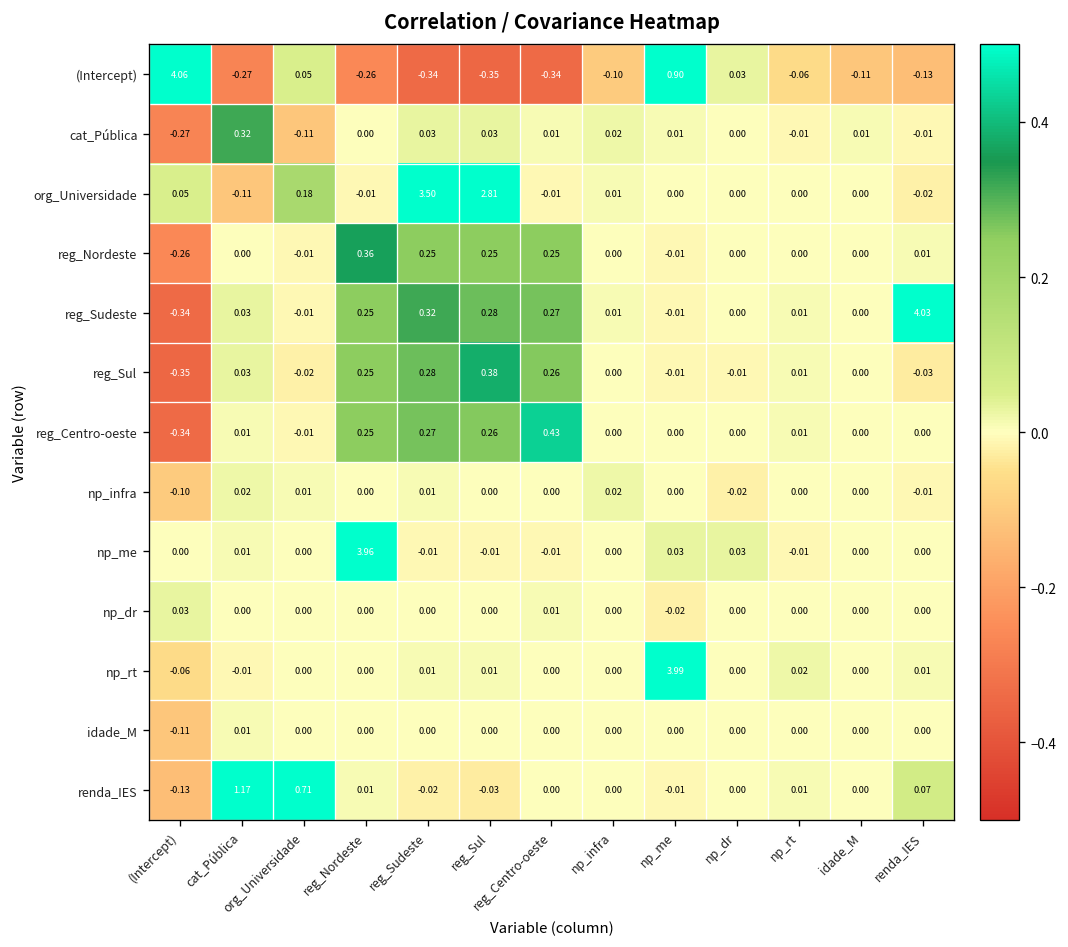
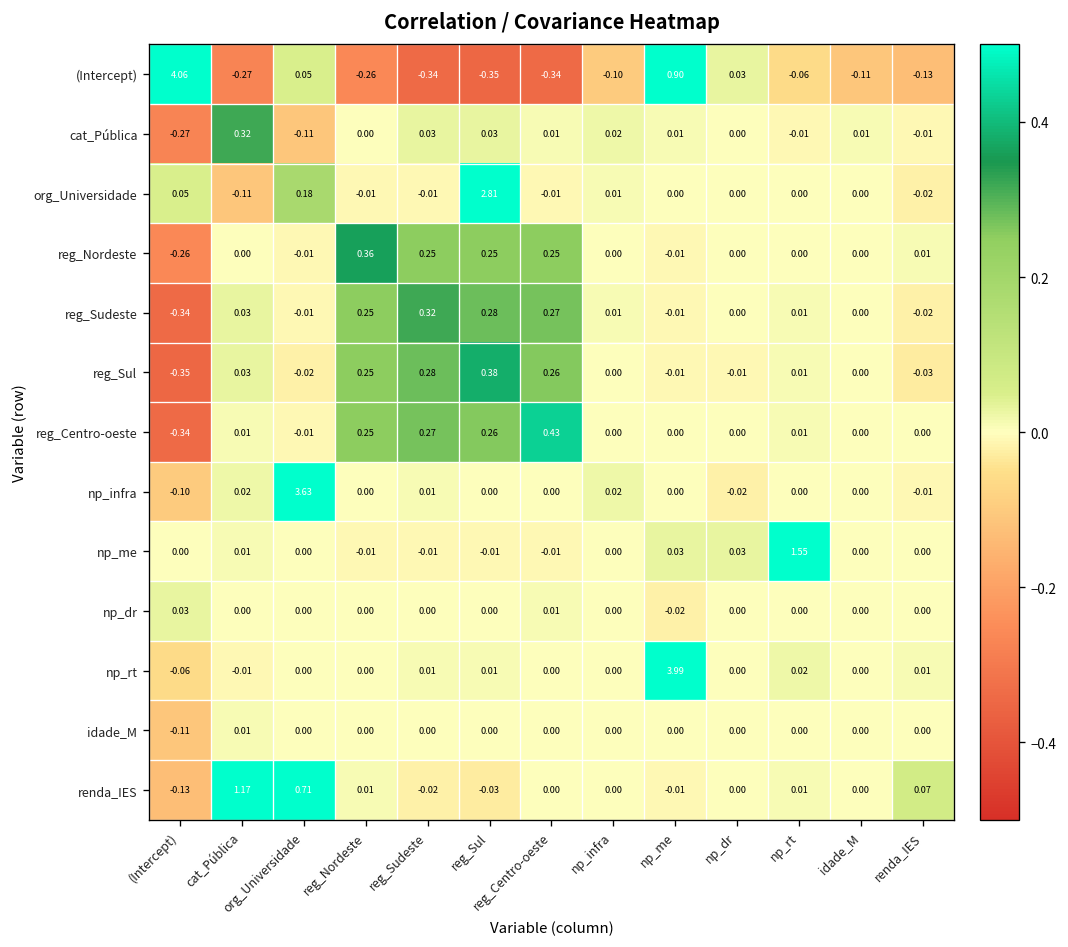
  {
    "(Intercept)": {
      "(Intercept)": 4.06,
      "cat_Pública": -0.27,
      "org_Universidade": 0.05,
      "reg_Nordeste": -0.26,
      "reg_Sudeste": -0.34,
      "reg_Sul": -0.35,
      "reg_Centro-oeste": -0.34,
      "np_infra": -0.10,
      "np_me": 0.90,
      "np_dr": 0.03,
      "np_rt": -0.06,
      "idade_M": -0.11,
      "renda_IES": -0.13
    },
    "cat_Pública": {
      "(Intercept)": -0.27,
      "cat_Pública": 0.32,
      "org_Universidade": -0.11,
      "reg_Nordeste": 0.00,
      "reg_Sudeste": 0.03,
      "reg_Sul": 0.03,
      "reg_Centro-oeste": 0.01,
      "np_infra": 0.02,
      "np_me": 0.01,
      "np_dr": 0.00,
      "np_rt": -0.01,
      "idade_M": 0.01,
      "renda_IES": -0.01
    },
    "org_Universidade": {
      "(Intercept)": 0.05,
      "cat_Pública": -0.11,
      "org_Universidade": 0.18,
      "reg_Nordeste": -0.01,
-     "reg_Sudeste": 3.50,
+     "reg_Sudeste": -0.01,
      "reg_Sul": 2.81,
      "reg_Centro-oeste": -0.01,
      "np_infra": 0.01,
      "np_me": 0.00,
      "np_dr": 0.00,
      "np_rt": 0.00,
      "idade_M": 0.00,
      "renda_IES": -0.02
    },
    "reg_Nordeste": {
      "(Intercept)": -0.26,
      "cat_Pública": 0.00,
      "org_Universidade": -0.01,
      "reg_Nordeste": 0.36,
      "reg_Sudeste": 0.25,
      "reg_Sul": 0.25,
      "reg_Centro-oeste": 0.25,
      "np_infra": 0.00,
      "np_me": -0.01,
      "np_dr": 0.00,
      "np_rt": 0.00,
      "idade_M": 0.00,
      "renda_IES": 0.01
    },
    "reg_Sudeste": {
      "(Intercept)": -0.34,
      "cat_Pública": 0.03,
      "org_Universidade": -0.01,
      "reg_Nordeste": 0.25,
      "reg_Sudeste": 0.32,
      "reg_Sul": 0.28,
      "reg_Centro-oeste": 0.27,
      "np_infra": 0.01,
      "np_me": -0.01,
      "np_dr": 0.00,
      "np_rt": 0.01,
      "idade_M": 0.00,
-     "renda_IES": 4.03
+     "renda_IES": -0.02
    },
    "reg_Sul": {
      "(Intercept)": -0.35,
      "cat_Pública": 0.03,
      "org_Universidade": -0.02,
      "reg_Nordeste": 0.25,
      "reg_Sudeste": 0.28,
      "reg_Sul": 0.38,
      "reg_Centro-oeste": 0.26,
      "np_infra": 0.00,
      "np_me": -0.01,
      "np_dr": -0.01,
      "np_rt": 0.01,
      "idade_M": 0.00,
      "renda_IES": -0.03
    },
    "reg_Centro-oeste": {
      "(Intercept)": -0.34,
      "cat_Pública": 0.01,
      "org_Universidade": -0.01,
      "reg_Nordeste": 0.25,
      "reg_Sudeste": 0.27,
      "reg_Sul": 0.26,
      "reg_Centro-oeste": 0.43,
      "np_infra": 0.00,
      "np_me": 0.00,
      "np_dr": 0.00,
      "np_rt": 0.01,
      "idade_M": 0.00,
      "renda_IES": 0.00
    },
    "np_infra": {
      "(Intercept)": -0.10,
      "cat_Pública": 0.02,
-     "org_Universidade": 0.01,
+     "org_Universidade": 3.63,
      "reg_Nordeste": 0.00,
      "reg_Sudeste": 0.01,
      "reg_Sul": 0.00,
      "reg_Centro-oeste": 0.00,
      "np_infra": 0.02,
      "np_me": 0.00,
      "np_dr": -0.02,
      "np_rt": 0.00,
      "idade_M": 0.00,
      "renda_IES": -0.01
    },
    "np_me": {
      "(Intercept)": 0.00,
      "cat_Pública": 0.01,
      "org_Universidade": 0.00,
-     "reg_Nordeste": 3.96,
+     "reg_Nordeste": -0.01,
      "reg_Sudeste": -0.01,
      "reg_Sul": -0.01,
      "reg_Centro-oeste": -0.01,
      "np_infra": 0.00,
      "np_me": 0.03,
      "np_dr": 0.03,
-     "np_rt": -0.01,
+     "np_rt": 1.55,
      "idade_M": 0.00,
      "renda_IES": 0.00
    },
    "np_dr": {
      "(Intercept)": 0.03,
      "cat_Pública": 0.00,
      "org_Universidade": 0.00,
      "reg_Nordeste": 0.00,
      "reg_Sudeste": 0.00,
      "reg_Sul": 0.00,
      "reg_Centro-oeste": 0.01,
      "np_infra": 0.00,
      "np_me": -0.02,
      "np_dr": 0.00,
      "np_rt": 0.00,
      "idade_M": 0.00,
      "renda_IES": 0.00
    },
    "np_rt": {
      "(Intercept)": -0.06,
      "cat_Pública": -0.01,
      "org_Universidade": 0.00,
      "reg_Nordeste": 0.00,
      "reg_Sudeste": 0.01,
      "reg_Sul": 0.01,
      "reg_Centro-oeste": 0.00,
      "np_infra": 0.00,
      "np_me": 3.99,
      "np_dr": 0.00,
      "np_rt": 0.02,
      "idade_M": 0.00,
      "renda_IES": 0.01
    },
    "idade_M": {
      "(Intercept)": -0.11,
      "cat_Pública": 0.01,
      "org_Universidade": 0.00,
      "reg_Nordeste": 0.00,
      "reg_Sudeste": 0.00,
      "reg_Sul": 0.00,
      "reg_Centro-oeste": 0.00,
      "np_infra": 0.00,
      "np_me": 0.00,
      "np_dr": 0.00,
      "np_rt": 0.00,
      "idade_M": 0.00,
      "renda_IES": 0.00
    },
    "renda_IES": {
      "(Intercept)": -0.13,
      "cat_Pública": 1.17,
      "org_Universidade": 0.71,
      "reg_Nordeste": 0.01,
      "reg_Sudeste": -0.02,
      "reg_Sul": -0.03,
      "reg_Centro-oeste": 0.00,
      "np_infra": 0.00,
      "np_me": -0.01,
      "np_dr": 0.00,
      "np_rt": 0.01,
      "idade_M": 0.00,
      "renda_IES": 0.07
    }
  }
